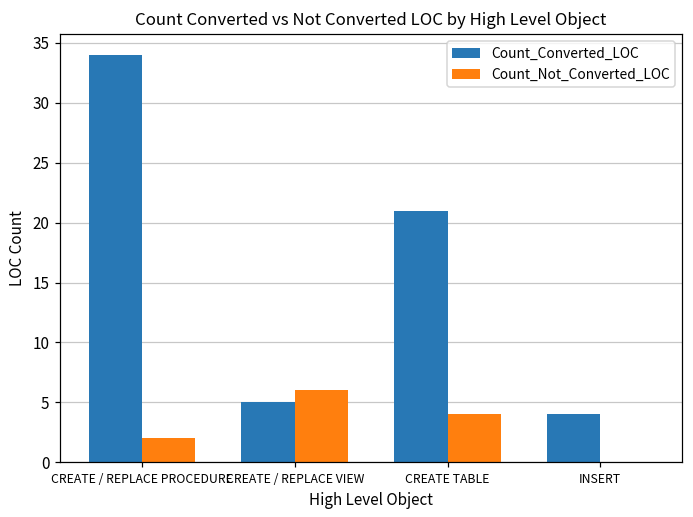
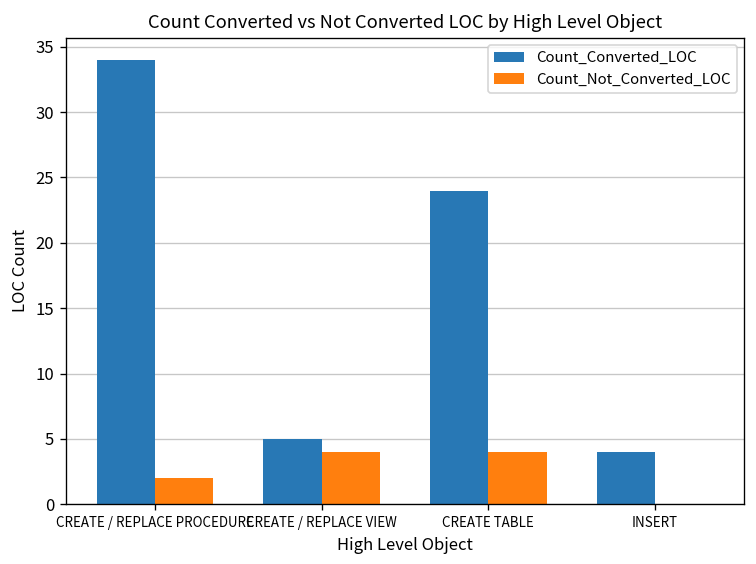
  {
    "Count_Converted_LOC": {
      "CREATE / REPLACE PROCEDURE": 34,
      "CREATE / REPLACE VIEW": 5,
-     "CREATE TABLE": 21,
+     "CREATE TABLE": 24,
      "INSERT": 4
    },
    "Count_Not_Converted_LOC": {
      "CREATE / REPLACE PROCEDURE": 2,
-     "CREATE / REPLACE VIEW": 6,
+     "CREATE / REPLACE VIEW": 4,
      "CREATE TABLE": 4,
      "INSERT": 0
    }
  }
